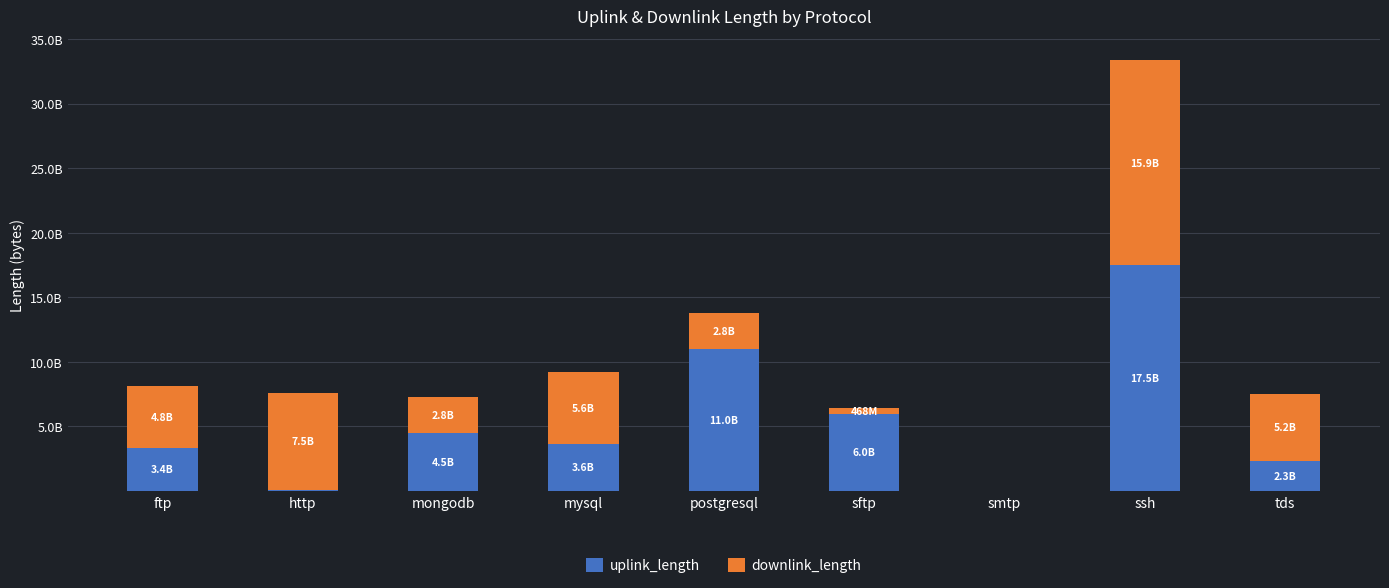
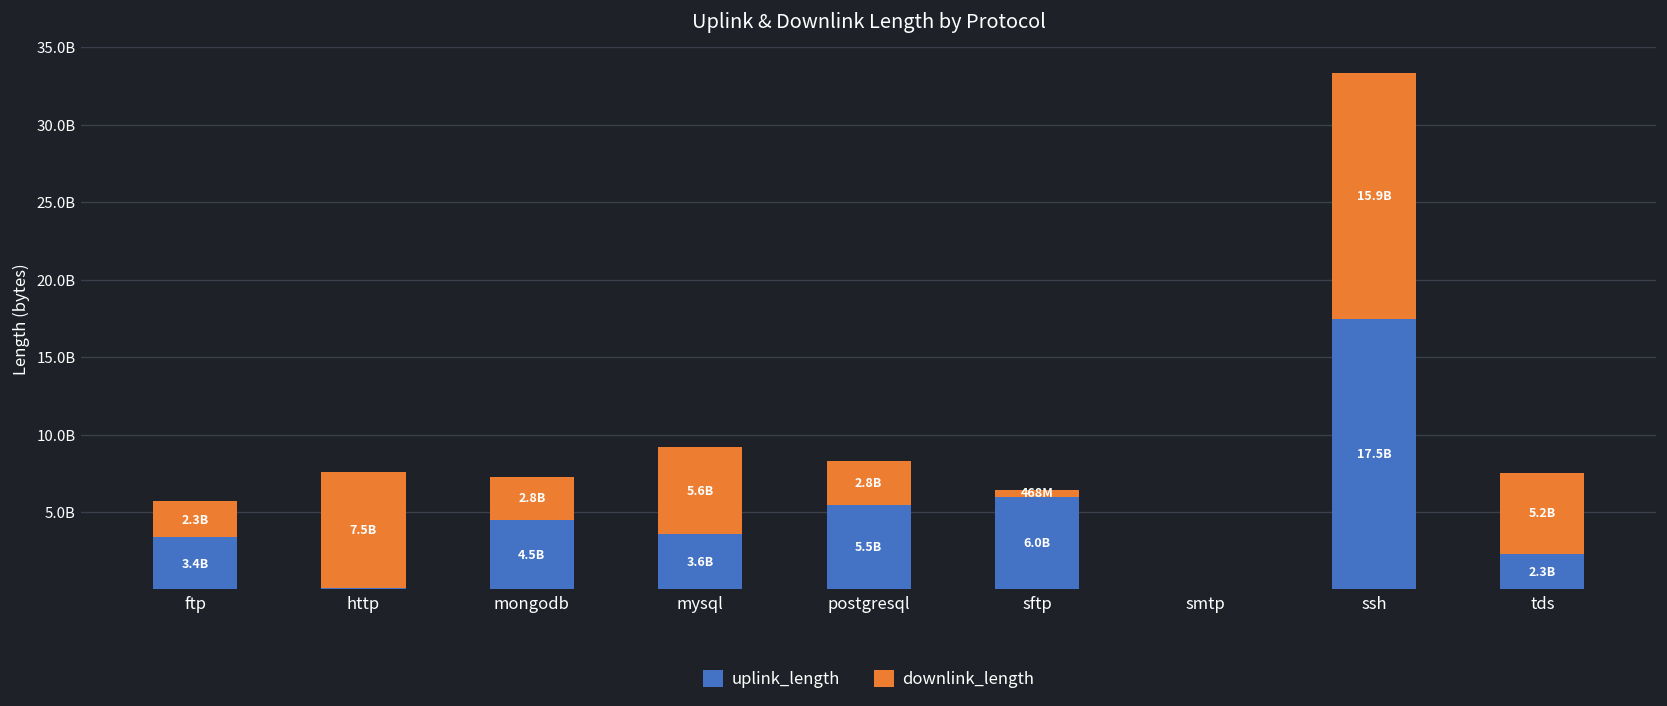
  {
    "uplink_length": {
      "ftp": "3.4B",
      "mongodb": "4.5B",
      "mysql": "3.6B",
-     "postgresql": "11.0B",
+     "postgresql": "5.5B",
      "sftp": "6.0B",
      "ssh": "17.5B",
      "tds": "2.3B"
    },
    "downlink_length": {
-     "ftp": "4.8B",
+     "ftp": "2.3B",
      "http": "7.5B",
      "mongodb": "2.8B",
      "mysql": "5.6B",
      "postgresql": "2.8B",
      "sftp": "468M",
      "ssh": "15.9B",
      "tds": "5.2B"
    }
  }
